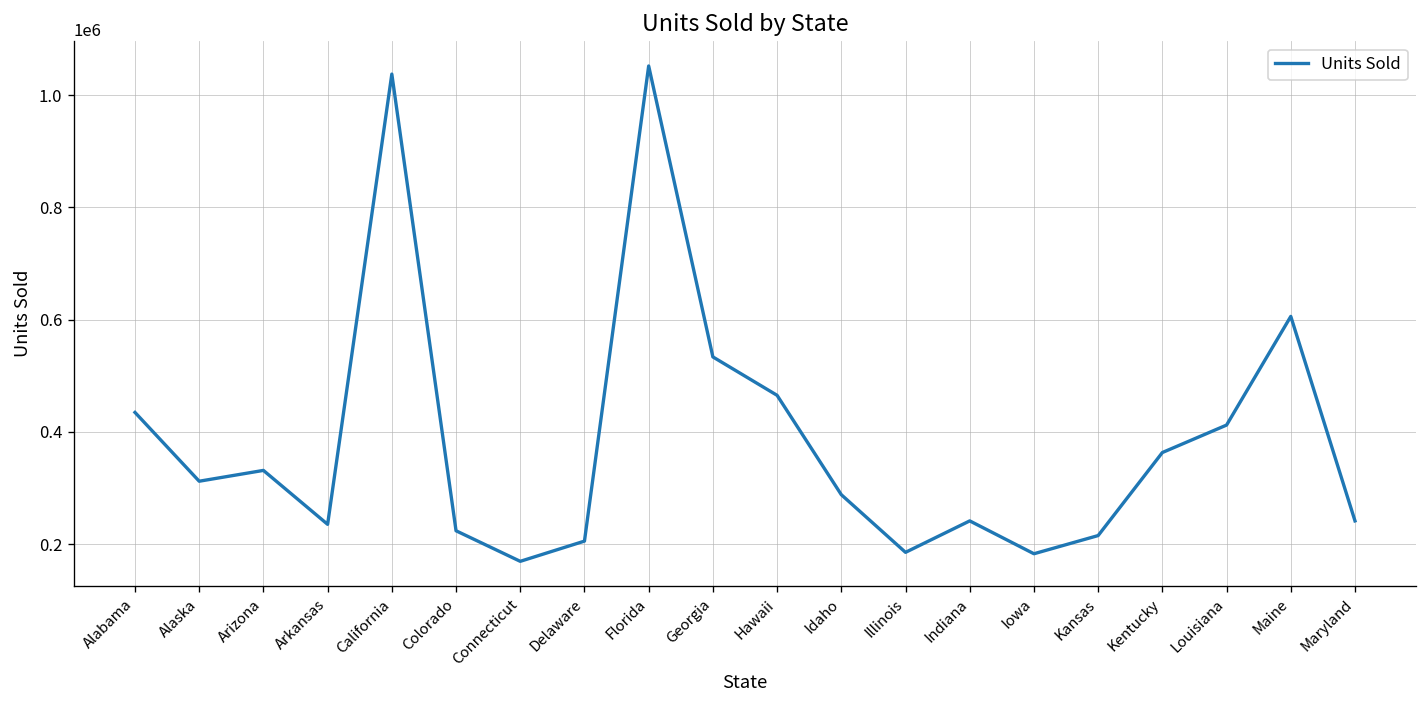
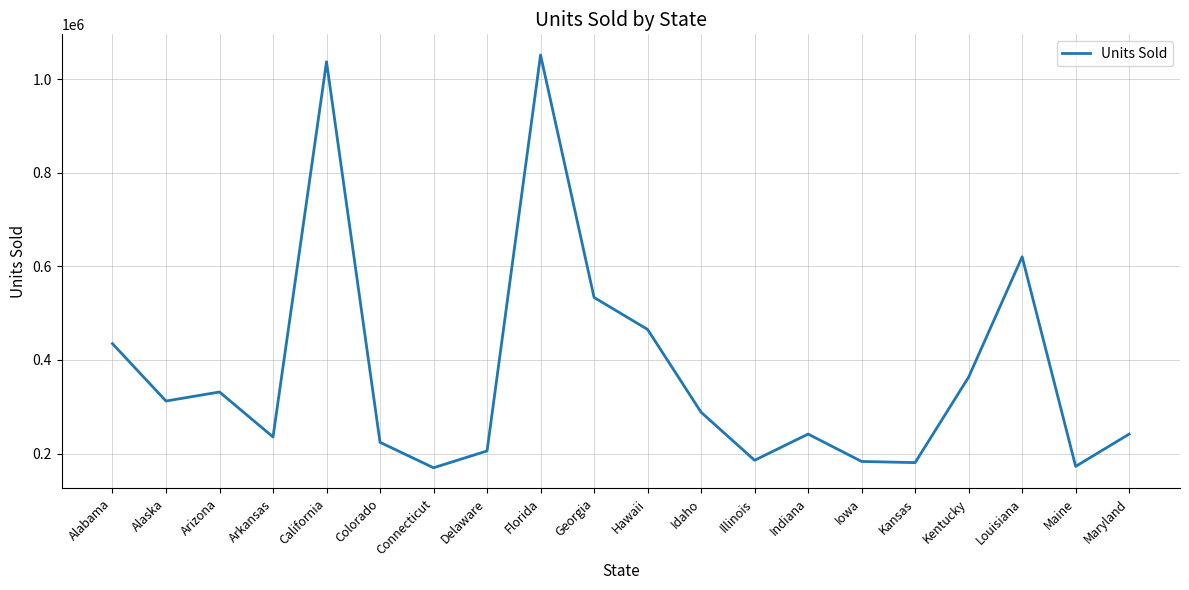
  {
    "Alabama": 430000,
    "Alaska": 310000,
    "Arizona": 330000,
    "Arkansas": 240000,
    "California": 1040000,
    "Colorado": 220000,
    "Connecticut": 170000,
    "Delaware": 210000,
    "Florida": 1050000,
    "Georgia": 530000,
    "Hawaii": 470000,
    "Idaho": 290000,
    "Illinois": 190000,
    "Indiana": 240000,
    "Iowa": 180000,
-   "Kansas": 220000,
+   "Kansas": 180000,
    "Kentucky": 360000,
-   "Louisiana": 410000,
-   "Maine": 610000,
+   "Louisiana": 620000,
+   "Maine": 170000,
    "Maryland": 240000
  }
